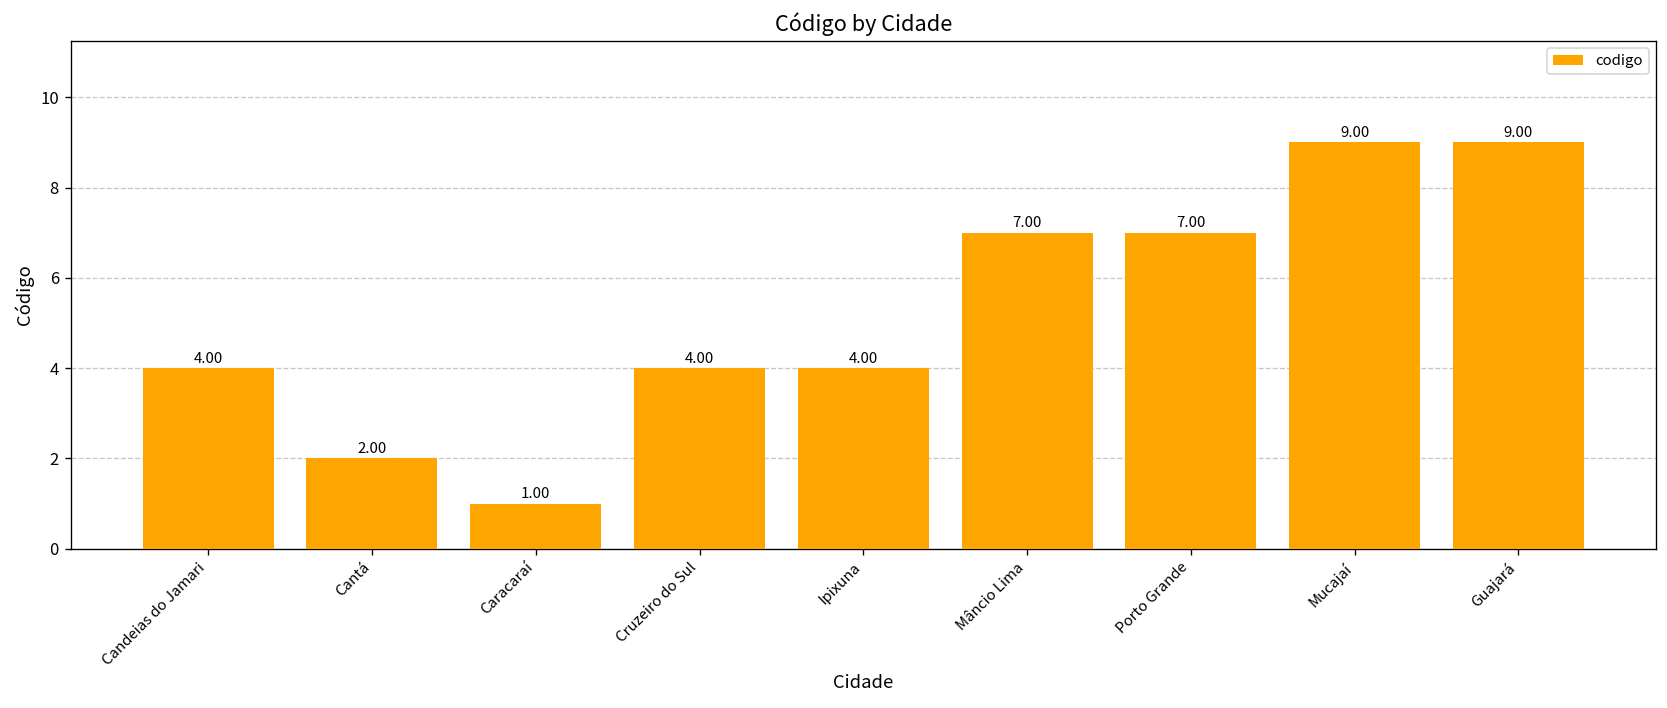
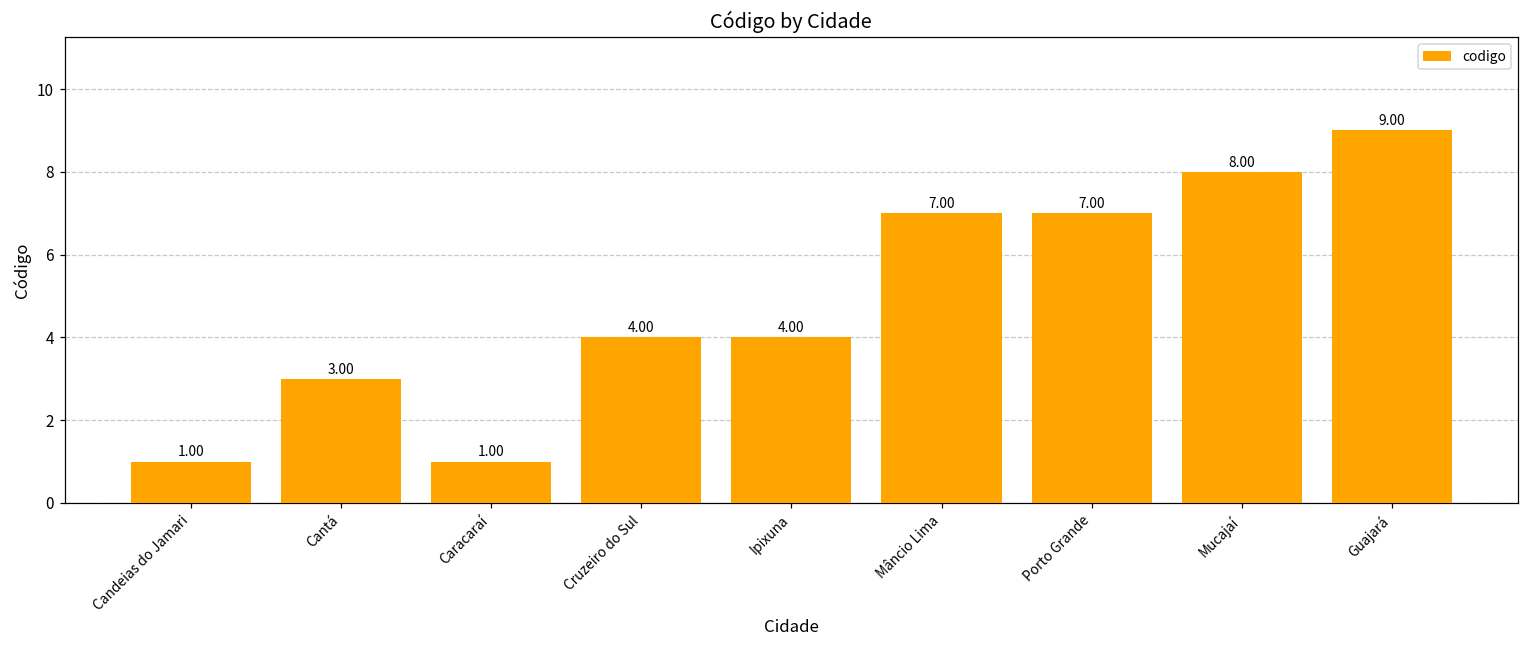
  {
-   "Candeias do Jamari": 4.00,
-   "Cantá": 2.00,
+   "Candeias do Jamari": 1.00,
+   "Cantá": 3.00,
    "Caracaraí": 1.00,
    "Cruzeiro do Sul": 4.00,
    "Ipixuna": 4.00,
    "Mâncio Lima": 7.00,
    "Porto Grande": 7.00,
-   "Mucajaí": 9.00,
+   "Mucajaí": 8.00,
    "Guajará": 9.00
  }
